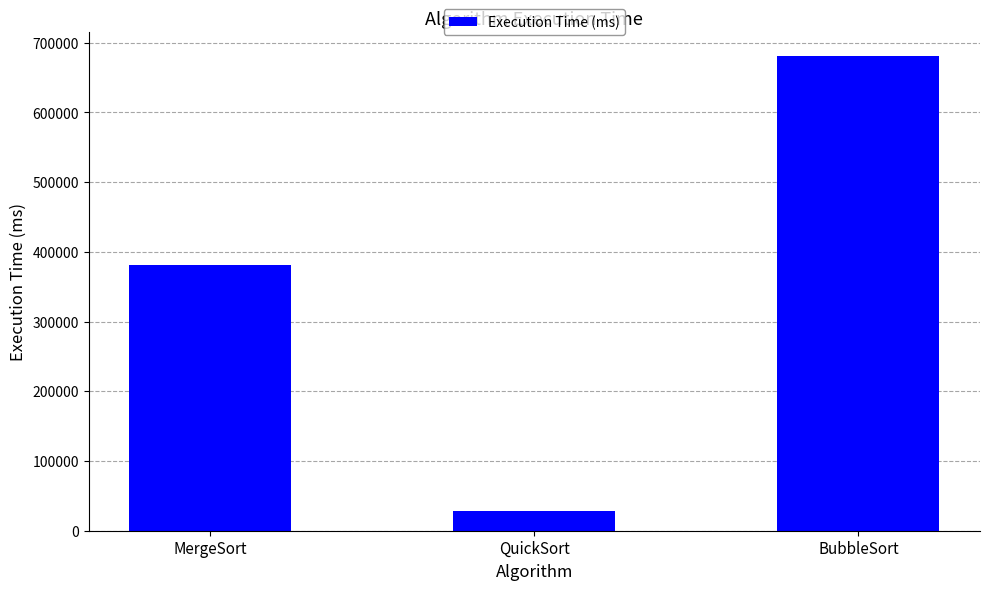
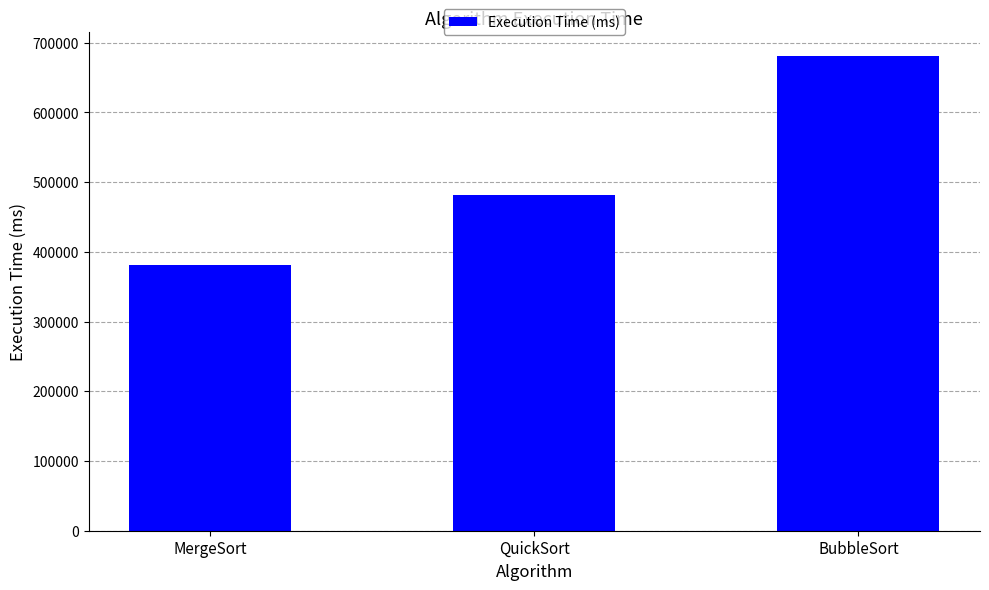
  {
    "MergeSort": 380000,
-   "QuickSort": 30000,
+   "QuickSort": 480000,
    "BubbleSort": 680000
  }
